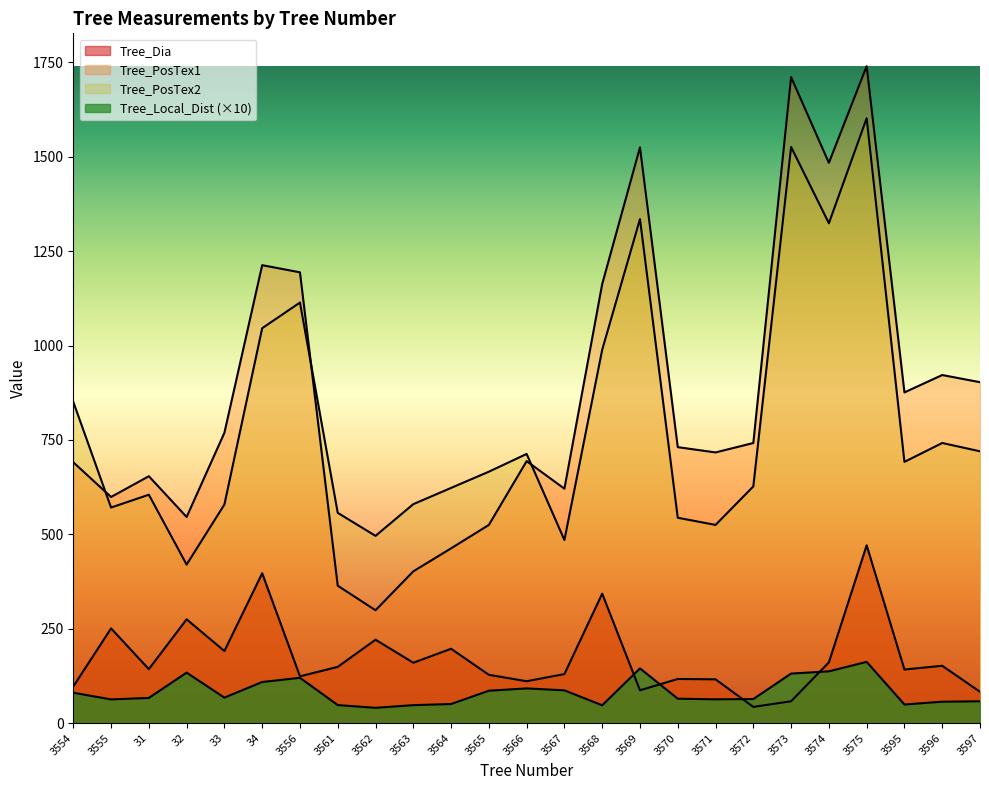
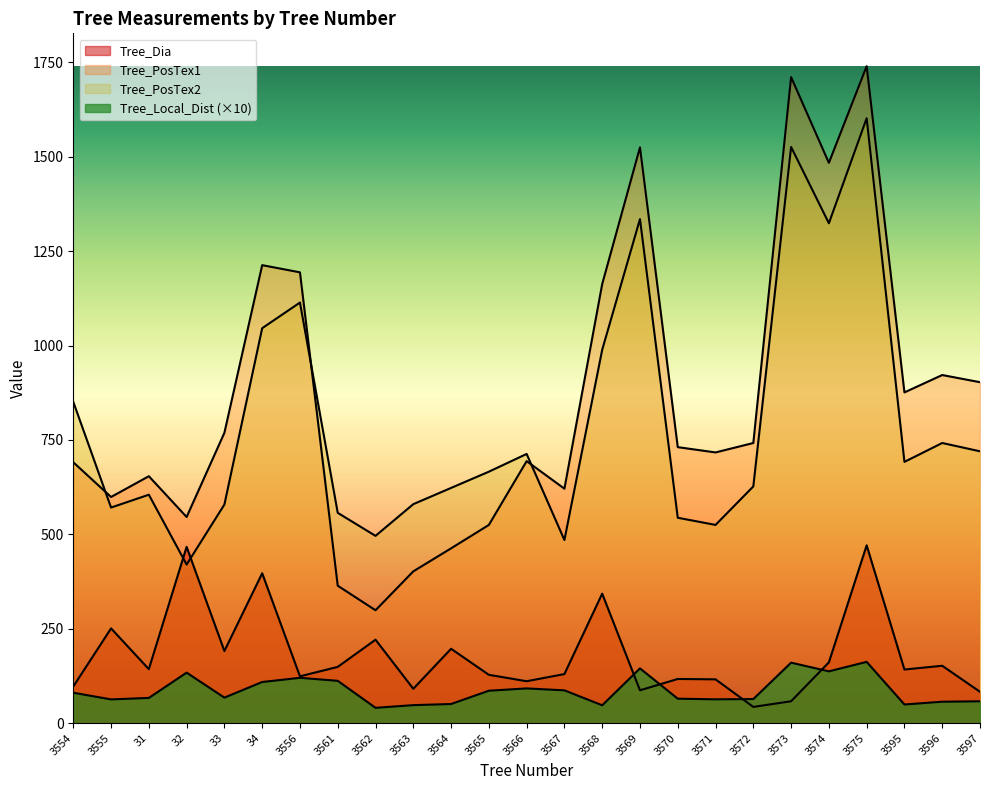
  {
    "Tree_Dia": {
      "3554": 100,
      "3555": 250,
      "31": 140,
-     "32": 280,
+     "32": 470,
      "33": 190,
      "34": 400,
      "3561": 150,
      "3562": 220,
-     "3563": 160,
+     "3563": 90,
      "3564": 200,
      "3565": 130,
      "3566": 110,
      "3567": 130,
      "3568": 340,
      "3569": 90,
      "3570": 120,
      "3571": 120,
      "3572": 40,
      "3573": 60,
      "3574": 160,
      "3575": 470,
      "3595": 140,
      "3596": 150,
      "3597": 80
    },
    "Tree_Local_Dist (×10)": {
      "3554": 80,
      "3555": 60,
      "31": 70,
      "32": 130,
      "33": 70,
      "34": 110,
-     "3561": 50,
+     "3561": 110,
      "3562": 40,
      "3563": 50,
      "3564": 50,
      "3565": 90,
      "3566": 90,
      "3567": 90,
      "3568": 50,
      "3569": 150,
      "3570": 60,
      "3571": 60,
      "3572": 60,
-     "3573": 130,
+     "3573": 160,
      "3574": 140,
      "3575": 160,
      "3595": 50,
      "3596": 60,
      "3597": 60
    }
  }
